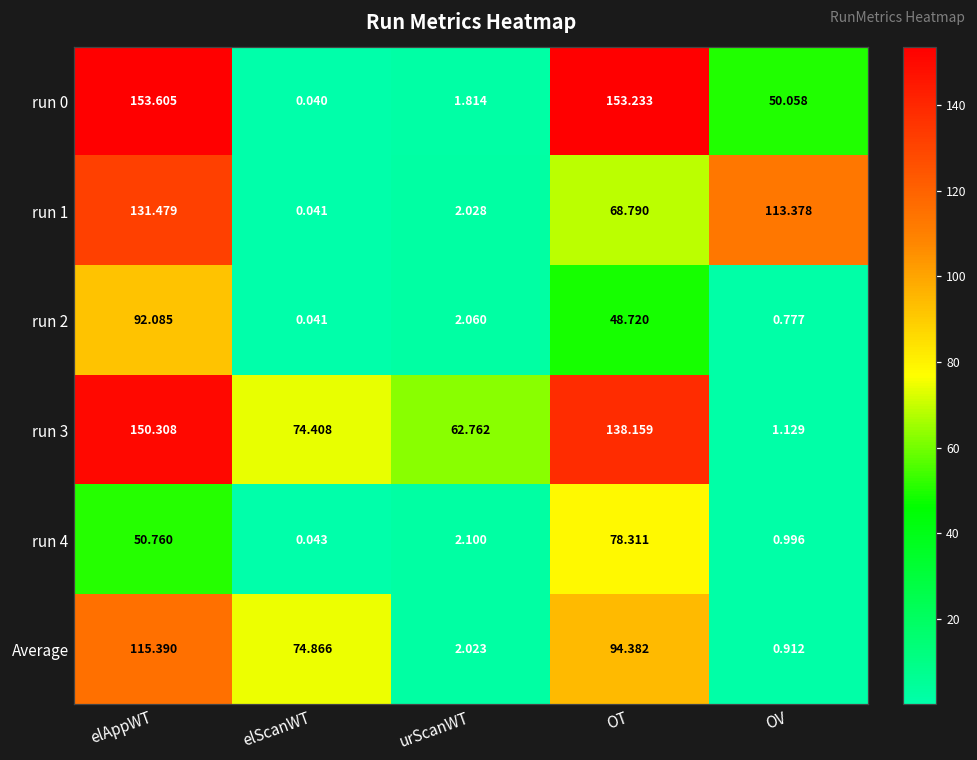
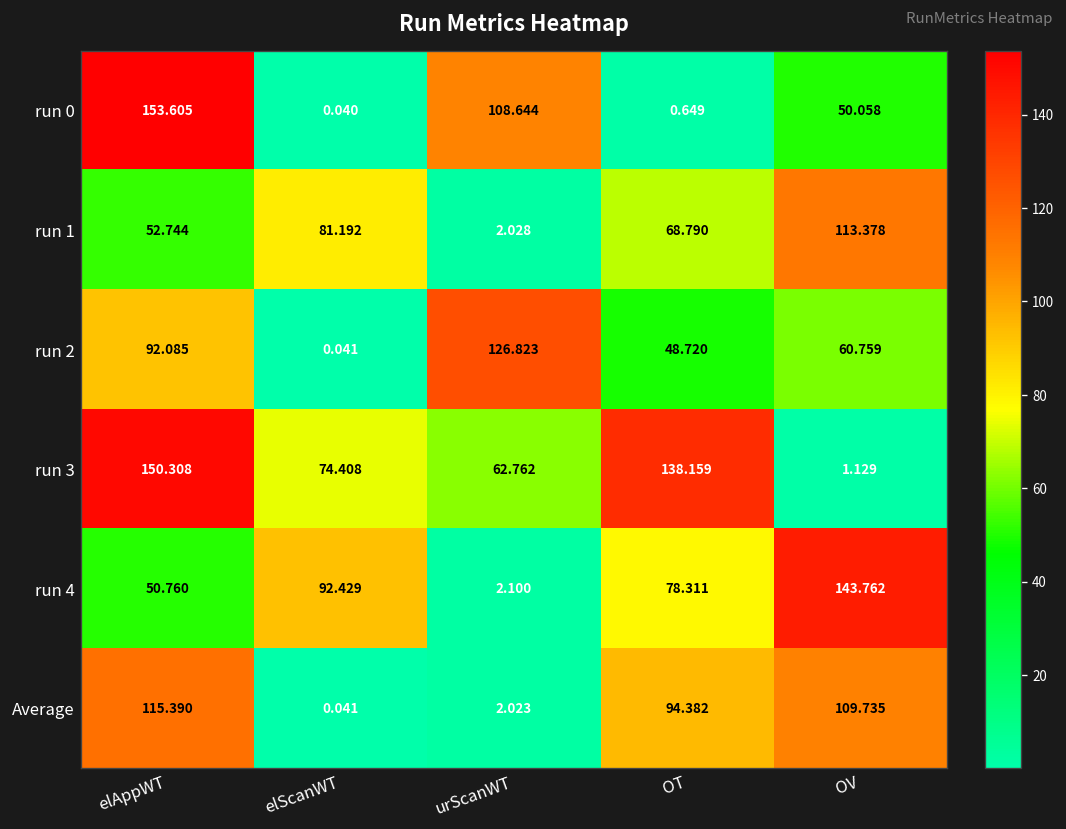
  {
    "run 0": {
      "elAppWT": 153.605,
      "elScanWT": 0.040,
-     "urScanWT": 1.814,
-     "OT": 153.233,
+     "urScanWT": 108.644,
+     "OT": 0.649,
      "OV": 50.058
    },
    "run 1": {
-     "elAppWT": 131.479,
-     "elScanWT": 0.041,
+     "elAppWT": 52.744,
+     "elScanWT": 81.192,
      "urScanWT": 2.028,
      "OT": 68.790,
      "OV": 113.378
    },
    "run 2": {
      "elAppWT": 92.085,
      "elScanWT": 0.041,
-     "urScanWT": 2.060,
+     "urScanWT": 126.823,
      "OT": 48.720,
-     "OV": 0.777
+     "OV": 60.759
    },
    "run 3": {
      "elAppWT": 150.308,
      "elScanWT": 74.408,
      "urScanWT": 62.762,
      "OT": 138.159,
      "OV": 1.129
    },
    "run 4": {
      "elAppWT": 50.760,
-     "elScanWT": 0.043,
+     "elScanWT": 92.429,
      "urScanWT": 2.100,
      "OT": 78.311,
-     "OV": 0.996
+     "OV": 143.762
    },
    "Average": {
      "elAppWT": 115.390,
-     "elScanWT": 74.866,
+     "elScanWT": 0.041,
      "urScanWT": 2.023,
      "OT": 94.382,
-     "OV": 0.912
+     "OV": 109.735
    }
  }
